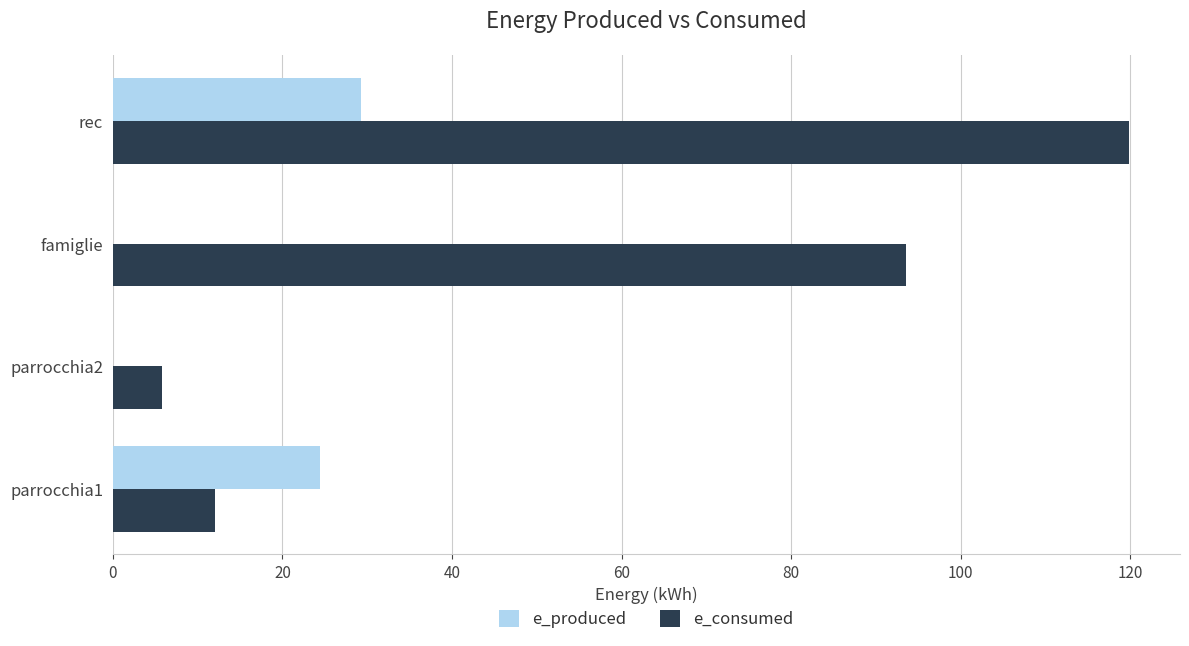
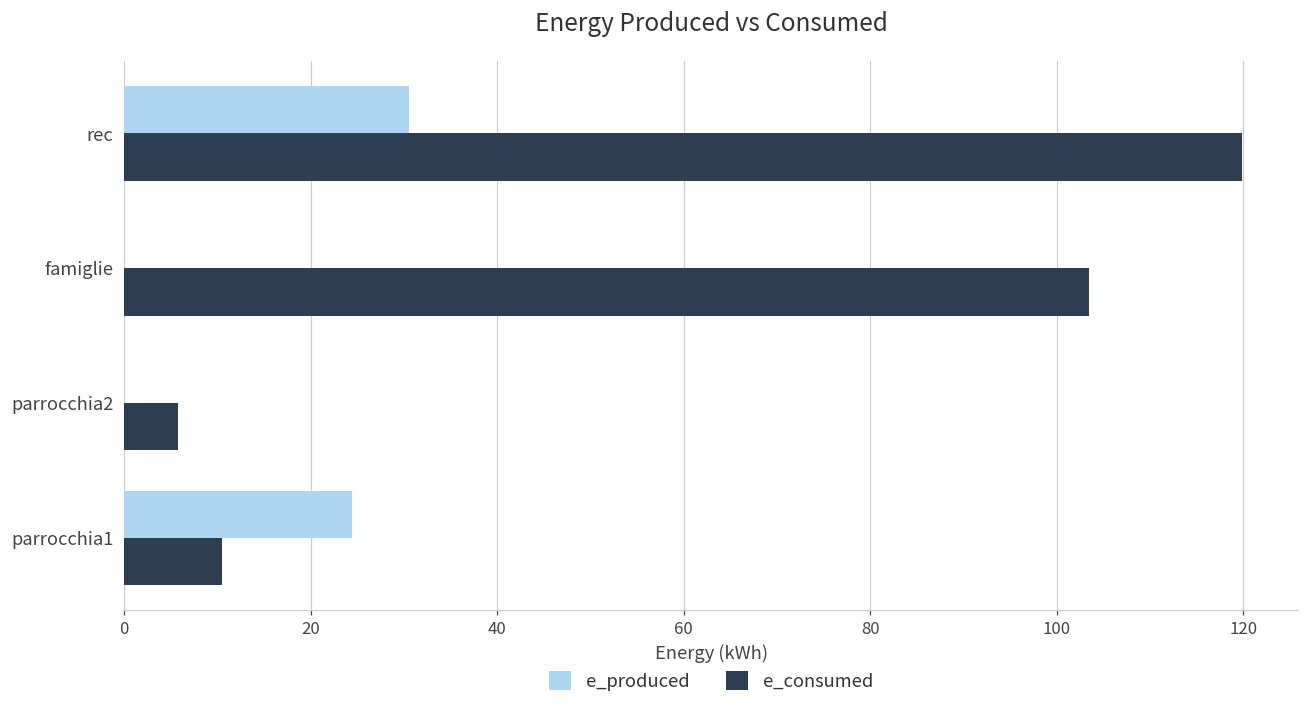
  {
    "e_produced": {
-     "rec": 29,
+     "rec": 31,
      "famiglie": 0,
      "parrocchia2": 0,
      "parrocchia1": 24
    },
    "e_consumed": {
      "rec": 120,
-     "famiglie": 94,
+     "famiglie": 103,
      "parrocchia2": 6,
-     "parrocchia1": 12
+     "parrocchia1": 10
    }
  }
